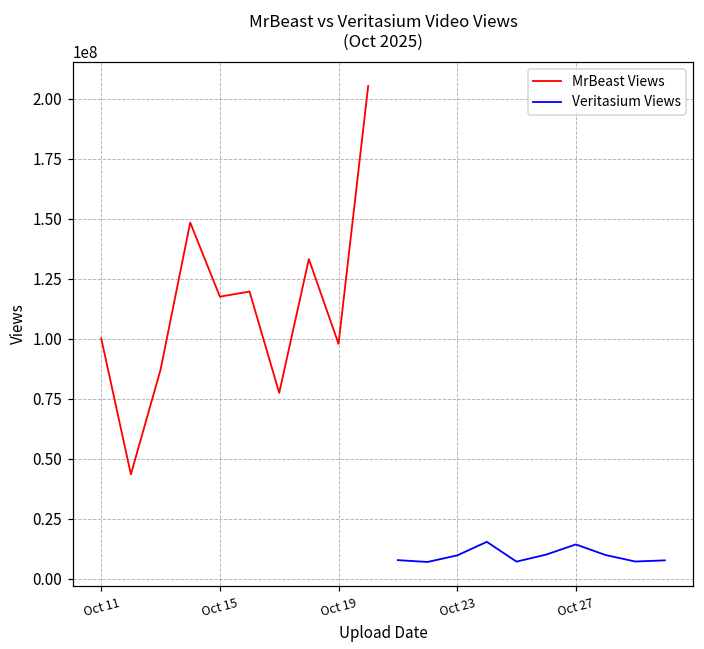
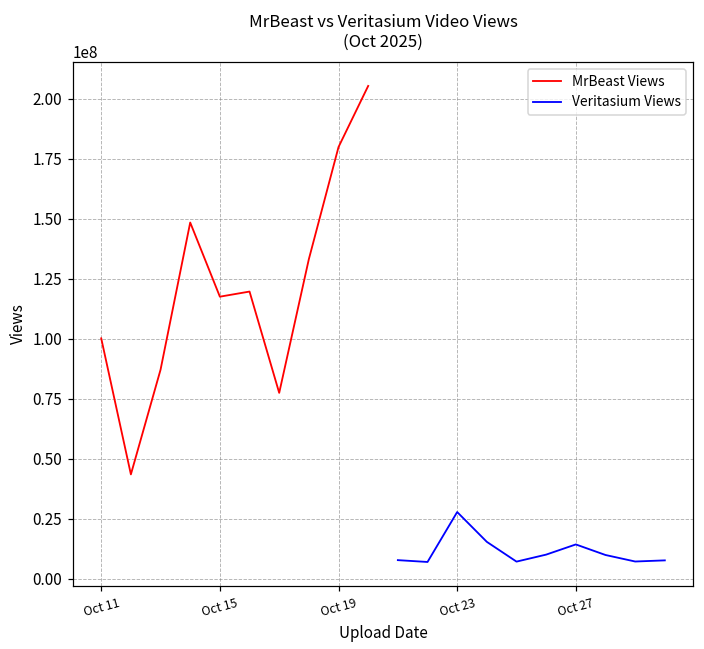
  {
    "MrBeast Views": {
      "Oct 11": 100000000,
      "Oct 15": 117000000,
-     "Oct 19": 98000000
+     "Oct 19": 180000000
    },
    "Veritasium Views": {
-     "Oct 23": 10000000,
+     "Oct 23": 28000000,
      "Oct 27": 14000000
    }
  }
